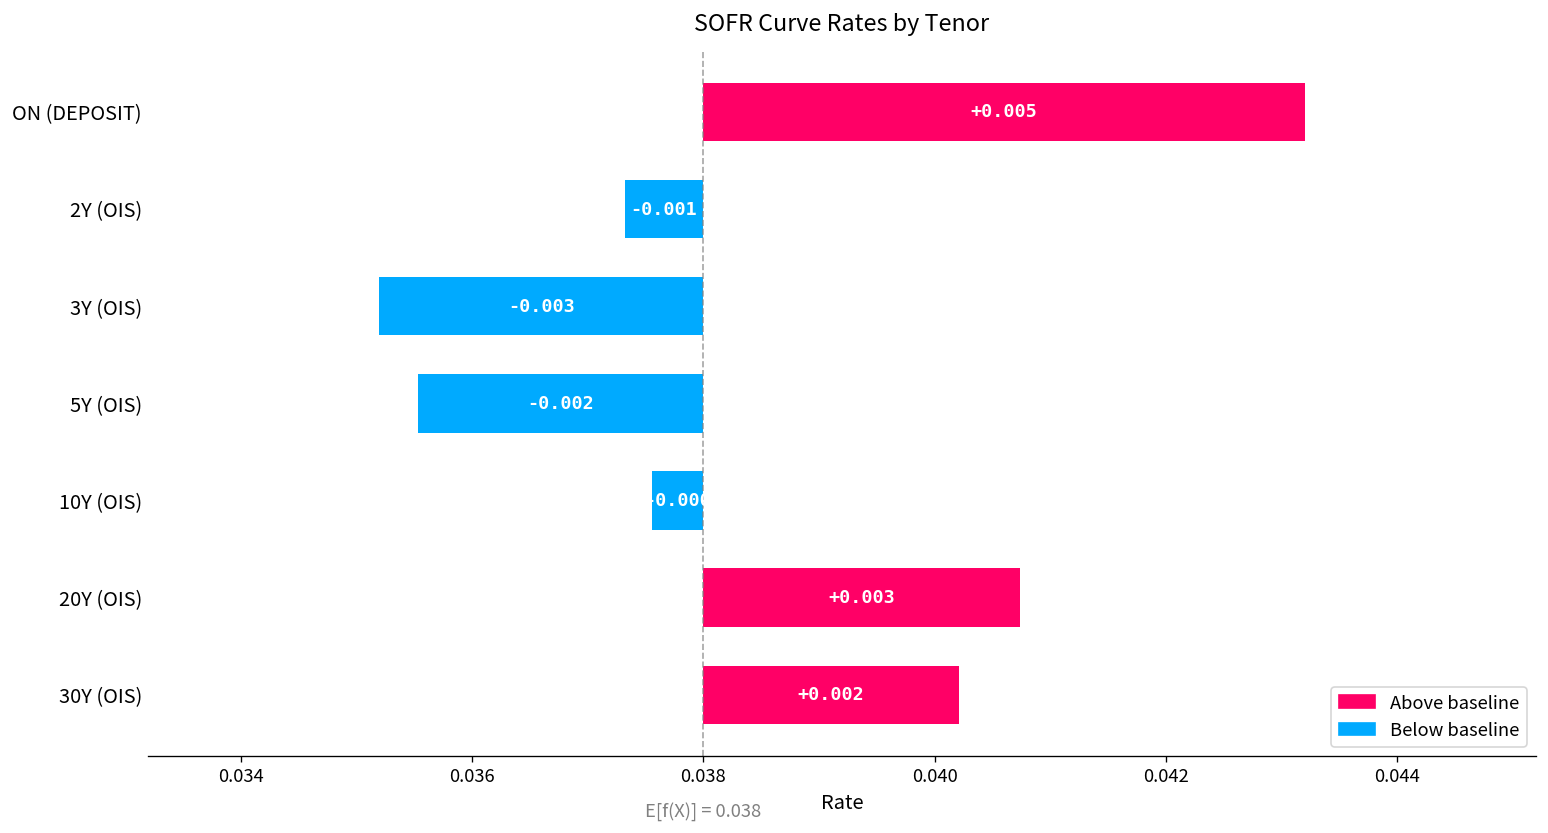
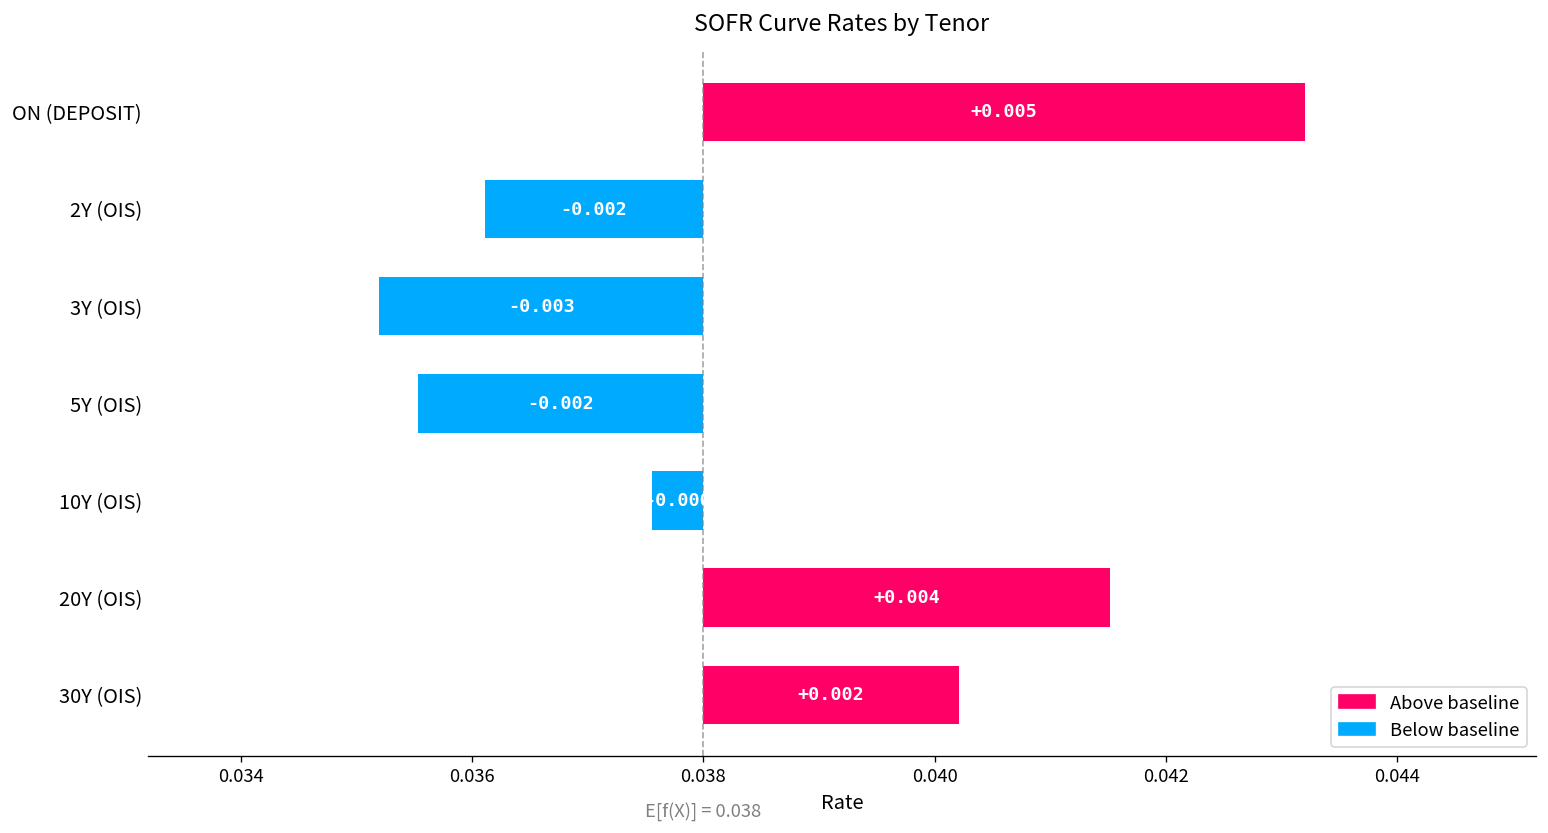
  {
    "ON (DEPOSIT)": "+0.005",
-   "2Y (OIS)": "-0.001",
+   "2Y (OIS)": "-0.002",
    "3Y (OIS)": "-0.003",
    "5Y (OIS)": "-0.002",
    "10Y (OIS)": "-0.000",
-   "20Y (OIS)": "+0.003",
+   "20Y (OIS)": "+0.004",
    "30Y (OIS)": "+0.002"
  }
